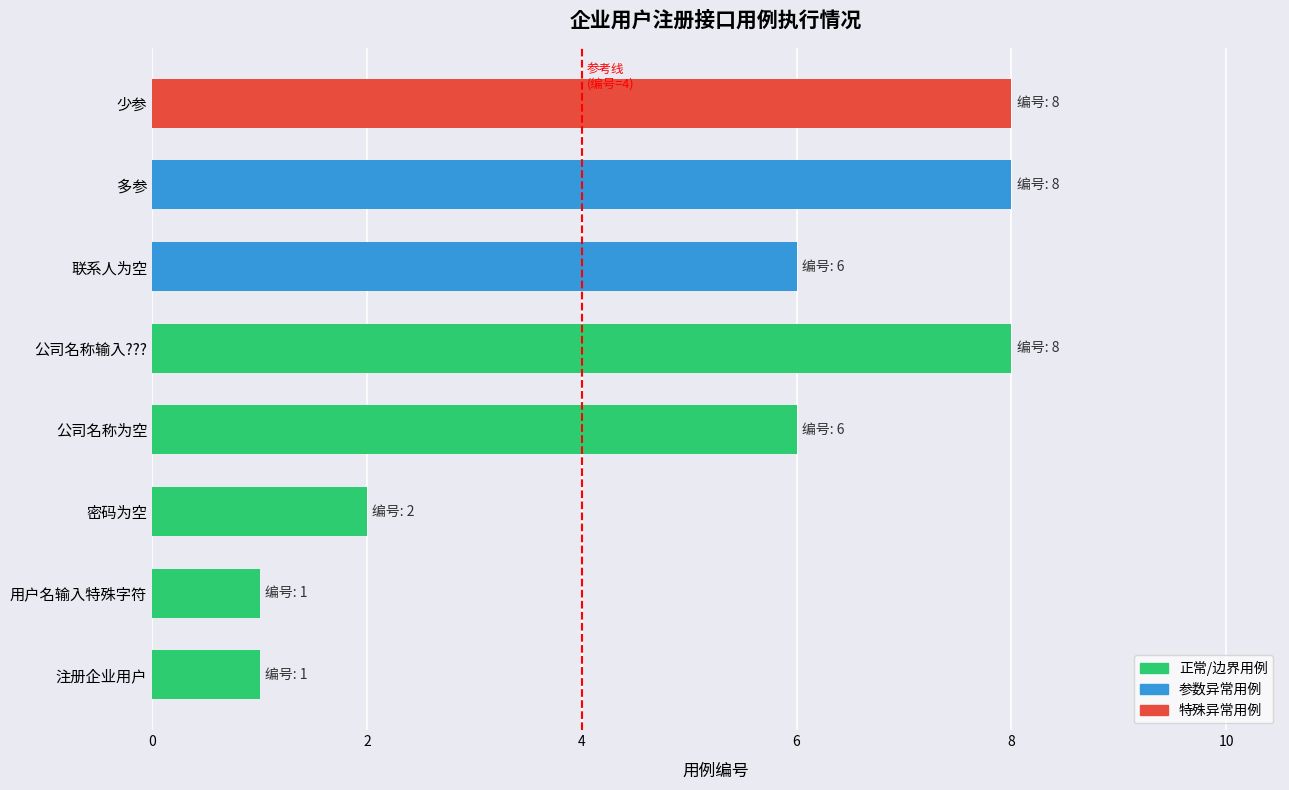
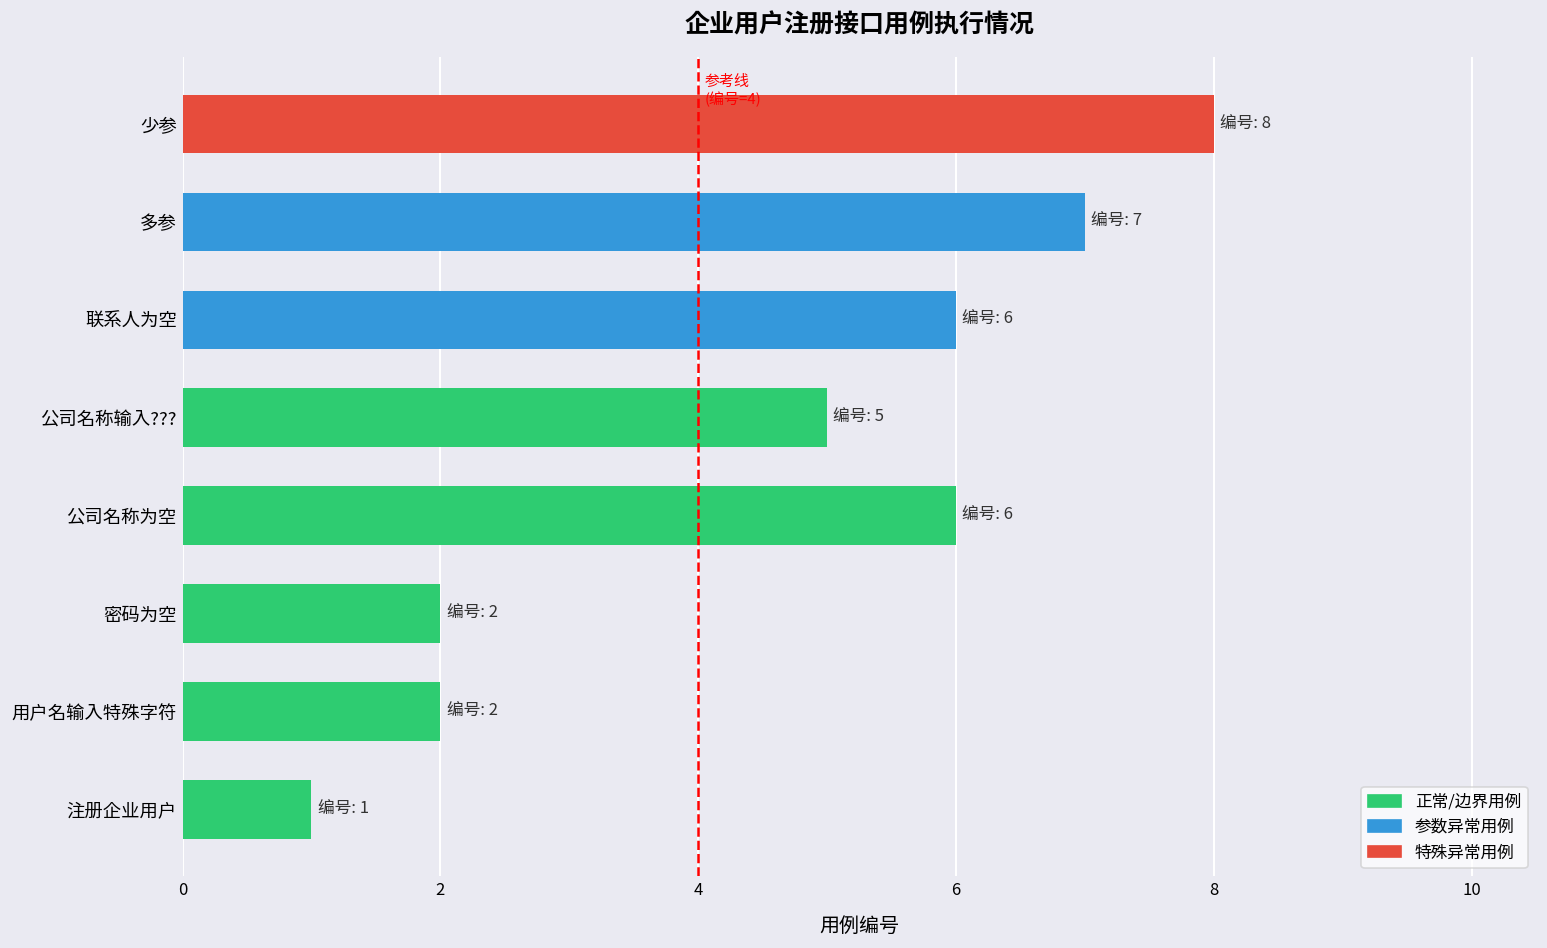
  {
    "少参": 8,
-   "多参": 8,
+   "多参": 7,
    "联系人为空": 6,
-   "公司名称输入???": 8,
+   "公司名称输入???": 5,
    "公司名称为空": 6,
    "密码为空": 2,
-   "用户名输入特殊字符": 1,
+   "用户名输入特殊字符": 2,
    "注册企业用户": 1
  }
